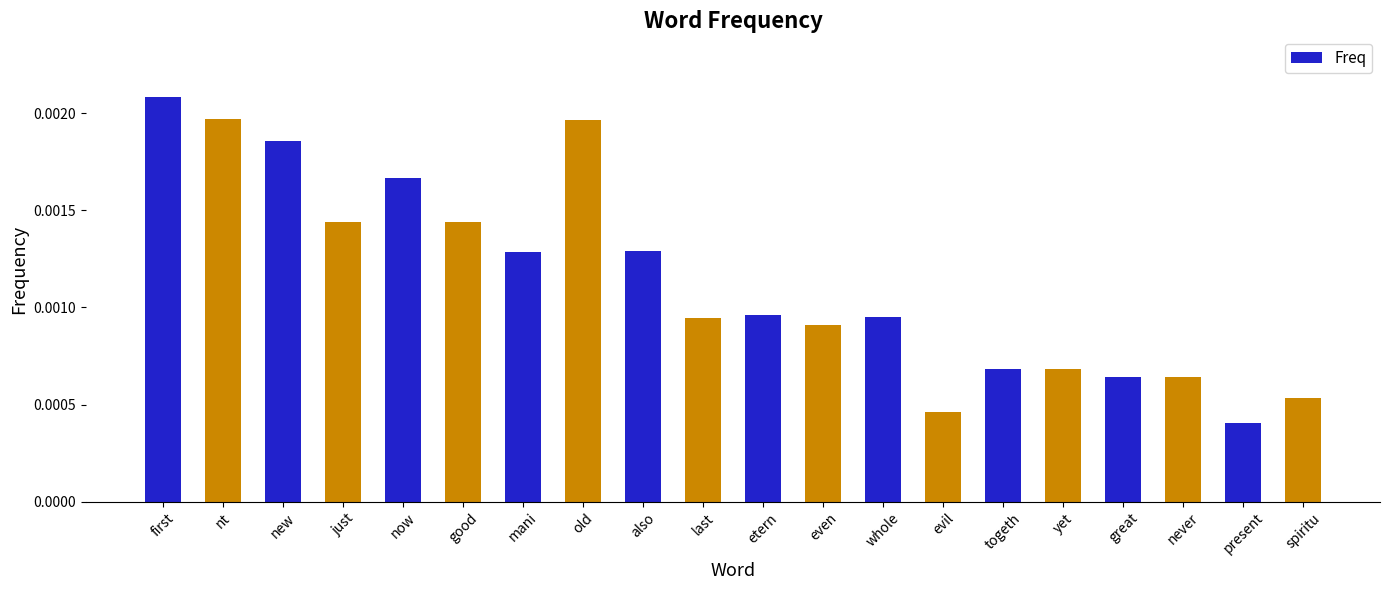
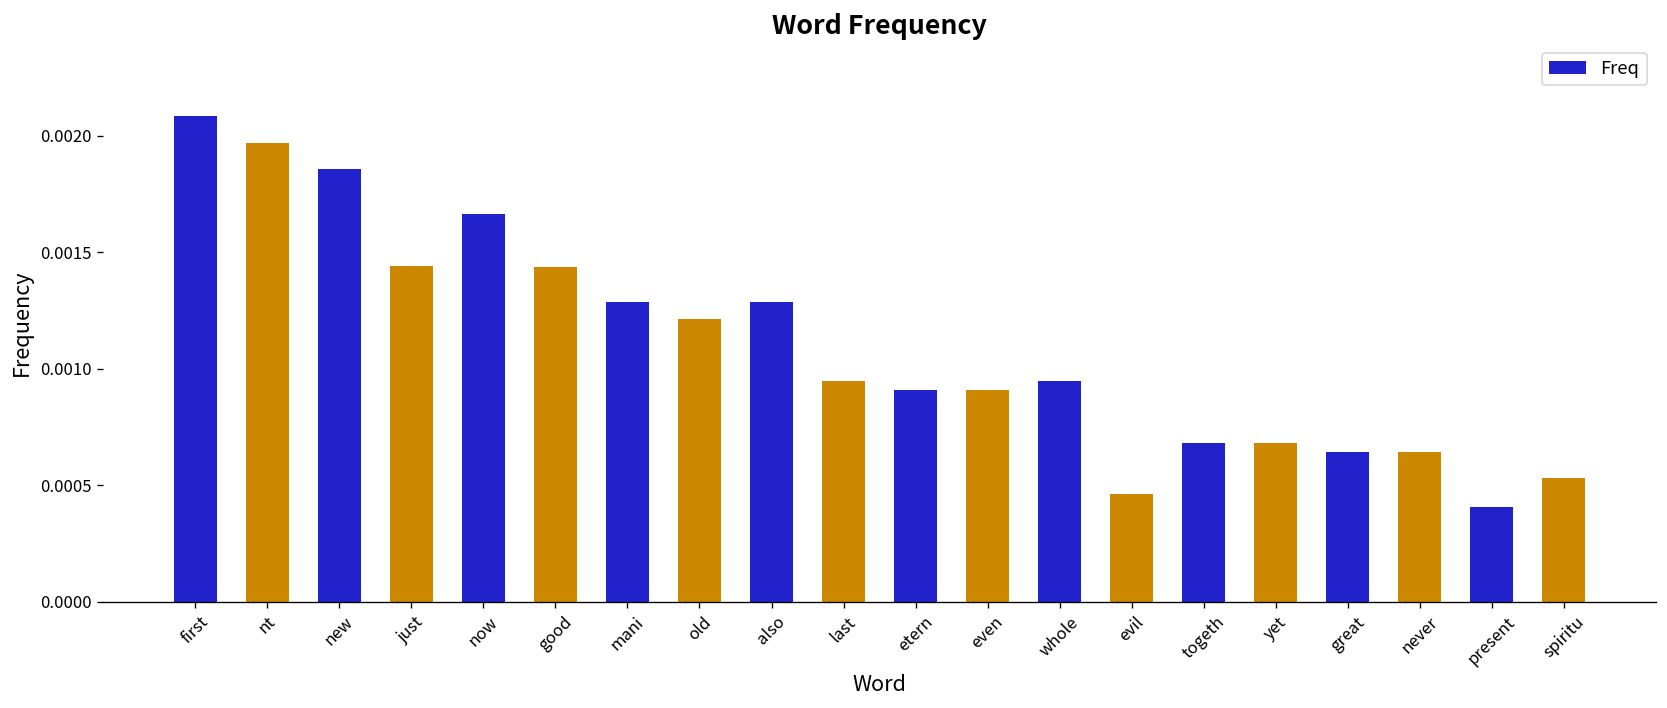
  {
    "first": 0.00208,
    "nt": 0.00197,
    "new": 0.00186,
    "just": 0.00144,
    "now": 0.00167,
    "good": 0.00144,
    "mani": 0.00129,
-   "old": 0.00197,
+   "old": 0.00121,
    "also": 0.00129,
    "last": 0.00095,
-   "etern": 0.00096,
+   "etern": 0.00091,
    "even": 0.00091,
    "whole": 0.00095,
    "evil": 0.00046,
    "togeth": 0.00068,
    "yet": 0.00068,
    "great": 0.00064,
    "never": 0.00064,
    "present": 0.00041,
    "spiritu": 0.00053
  }
